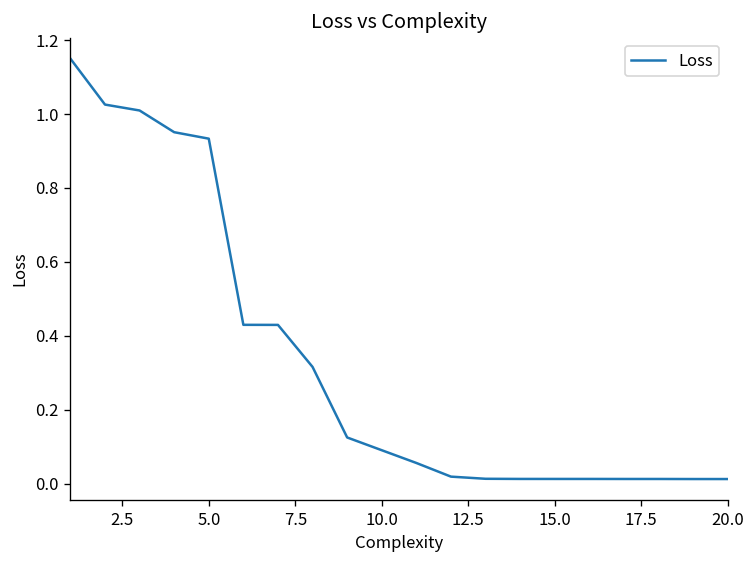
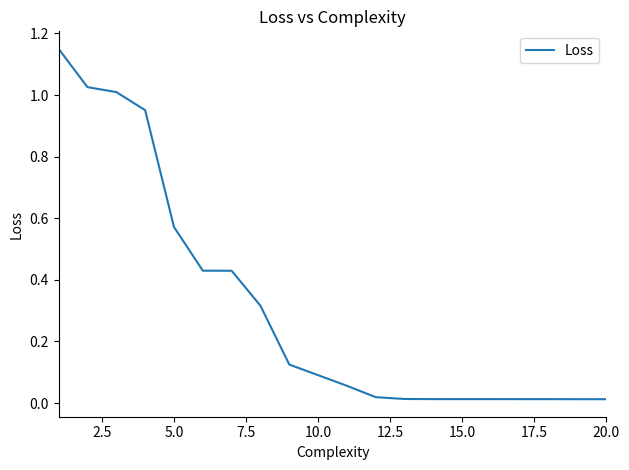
  {
-   "5.0": 0.93,
+   "5.0": 0.57,
    "15.0": 0.01,
    "20.0": 0.01
  }
